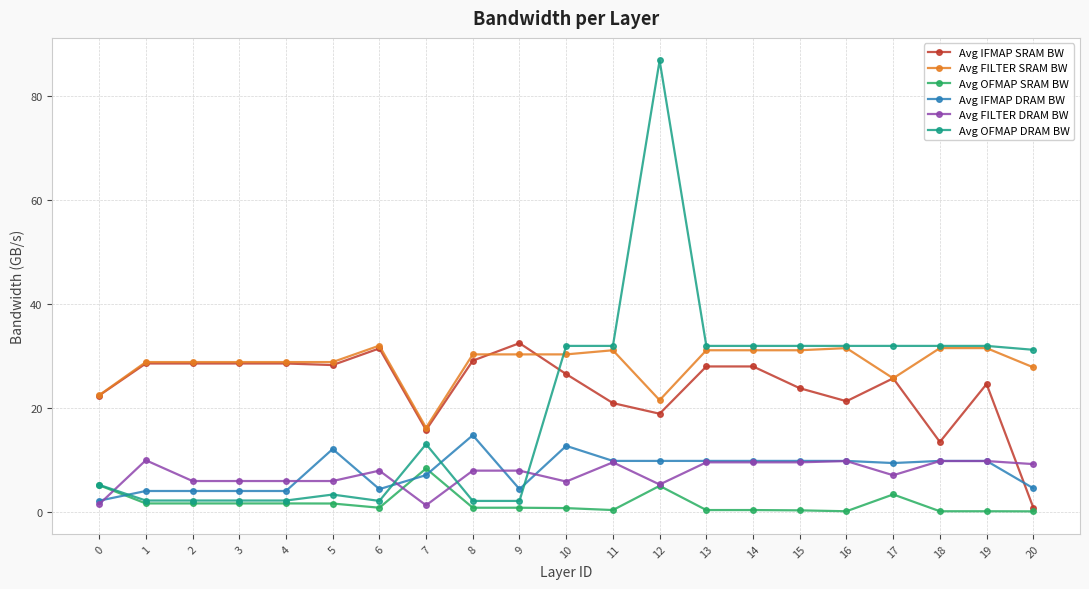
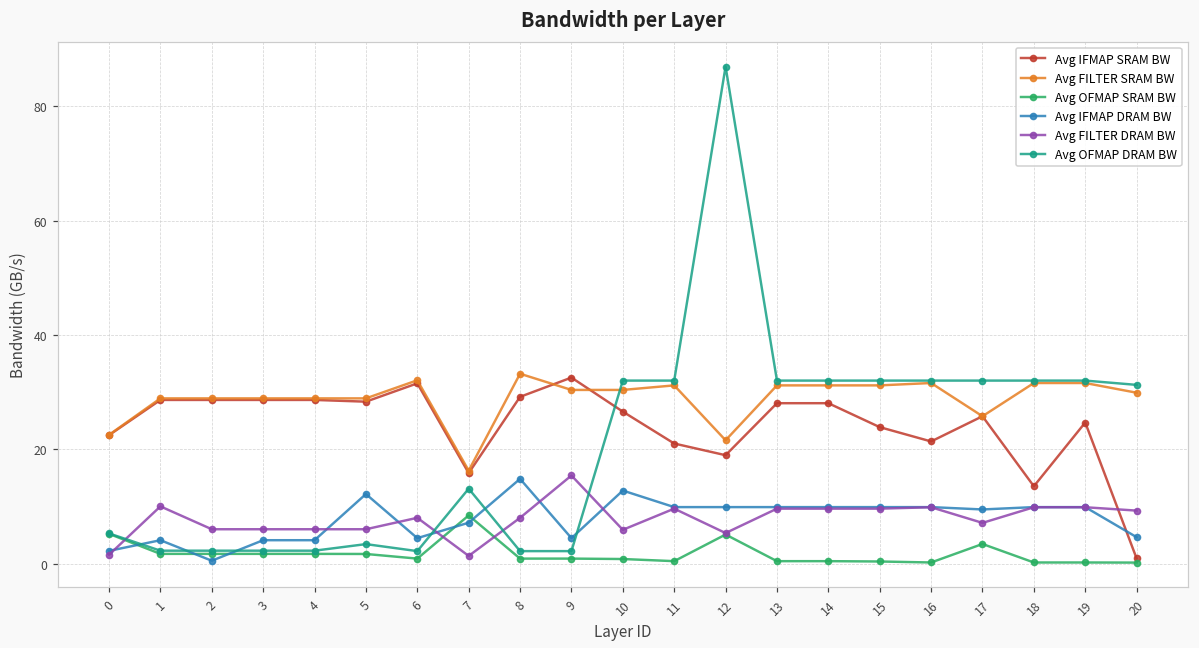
  {
    "Avg IFMAP SRAM BW": {
      "5": 28,
      "6": 32,
      "8": 29,
      "9": 33,
      "10": 27,
      "11": 21,
      "12": 19,
      "13": 28,
      "14": 28,
      "15": 24,
      "16": 21,
      "18": 14,
      "19": 25,
      "20": 1
    },
    "Avg FILTER SRAM BW": {
      "5": 29,
      "6": 32,
-     "8": 30,
+     "8": 33,
      "9": 30,
      "10": 30,
      "11": 31,
      "12": 22,
      "13": 31,
      "14": 31,
      "15": 31,
-     "20": 28
+     "20": 30
    },
    "Avg IFMAP DRAM BW": {
      "0": 2,
      "1": 4,
-     "2": 4,
+     "2": 0,
      "3": 4,
      "4": 4,
      "5": 12,
      "6": 4,
      "7": 7,
      "8": 15,
      "9": 4,
      "10": 13,
      "12": 10,
      "17": 9,
      "20": 5
    },
    "Avg FILTER DRAM BW": {
      "0": 2,
      "1": 10,
      "2": 6,
      "3": 6,
      "4": 6,
      "5": 6,
      "6": 8,
      "7": 1,
      "8": 8,
-     "9": 8,
+     "9": 15,
      "10": 6,
      "17": 7,
      "20": 9
    }
  }
